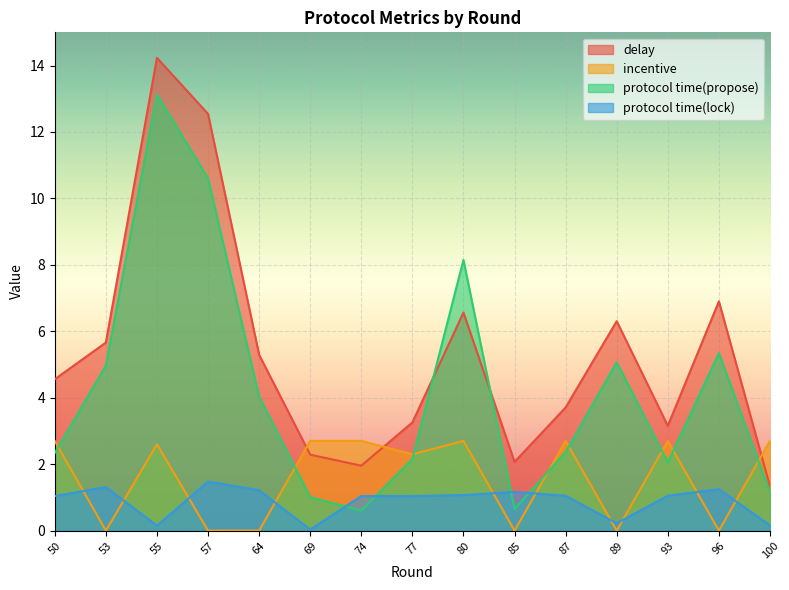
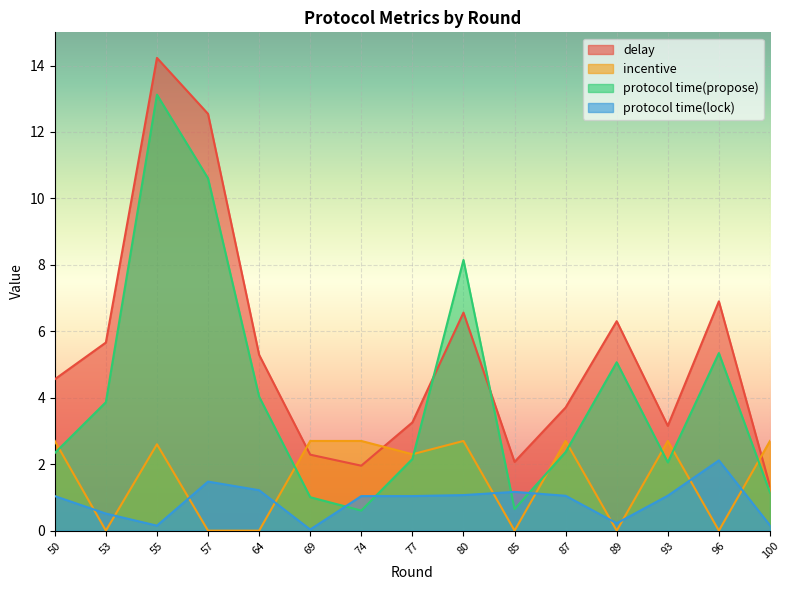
  {
    "delay": {
      "50": 4.6,
      "53": 5.7,
      "55": 14.2,
      "57": 12.5,
      "64": 5.3,
      "69": 2.3,
      "74": 2.0,
      "77": 3.3,
      "80": 6.6,
      "85": 2.1,
      "87": 3.7,
      "89": 6.3,
      "93": 3.2,
      "96": 6.9,
      "100": 1.3
    },
    "incentive": {
      "50": 2.7,
      "53": 0.0,
      "55": 2.6,
      "57": 0.0,
      "64": 0.0,
      "69": 2.7,
      "74": 2.7,
      "77": 2.3,
      "80": 2.7,
      "85": 0.0,
      "87": 2.7,
      "89": 0.0,
      "93": 2.7,
      "96": 0.0,
      "100": 2.7
    },
    "protocol time(propose)": {
      "50": 2.3,
-     "53": 5.0,
+     "53": 3.9,
      "55": 13.1,
      "57": 10.6,
      "64": 4.0,
      "69": 1.0,
      "74": 0.6,
      "77": 2.2,
      "80": 8.1,
      "85": 0.6,
      "87": 2.4,
      "89": 5.1,
      "93": 2.1,
      "96": 5.3,
      "100": 1.1
    },
    "protocol time(lock)": {
      "50": 1.0,
-     "53": 1.3,
+     "53": 0.5,
      "55": 0.2,
      "57": 1.5,
      "64": 1.2,
      "69": 0.0,
      "74": 1.0,
      "77": 1.0,
      "80": 1.1,
      "85": 1.2,
      "87": 1.0,
      "89": 0.2,
      "93": 1.1,
-     "96": 1.2,
+     "96": 2.1,
      "100": 0.2
    }
  }
